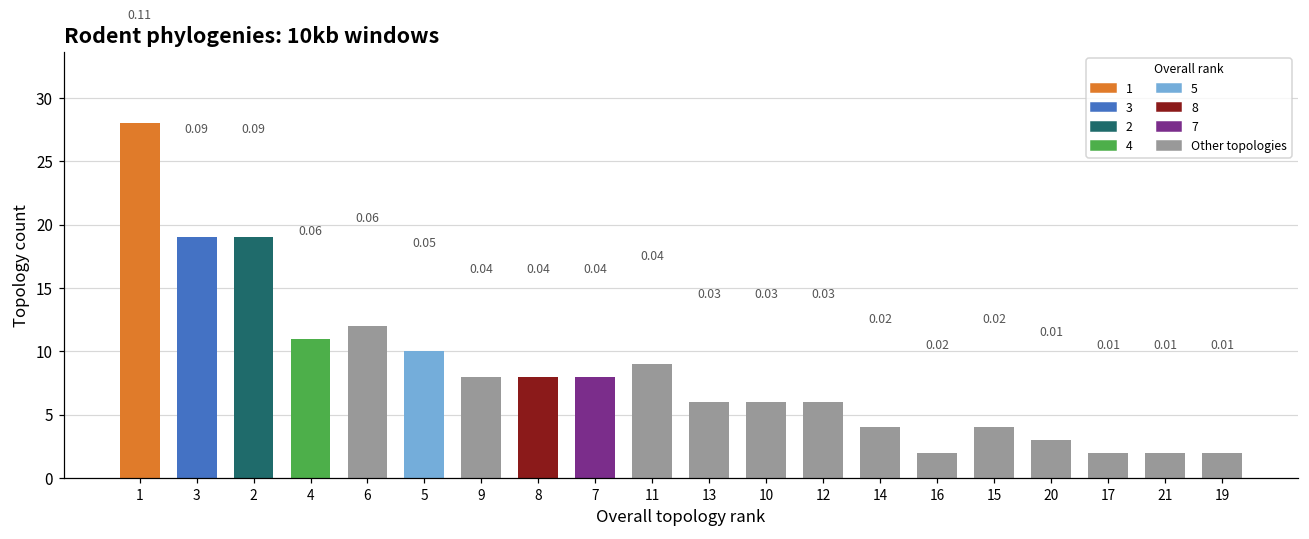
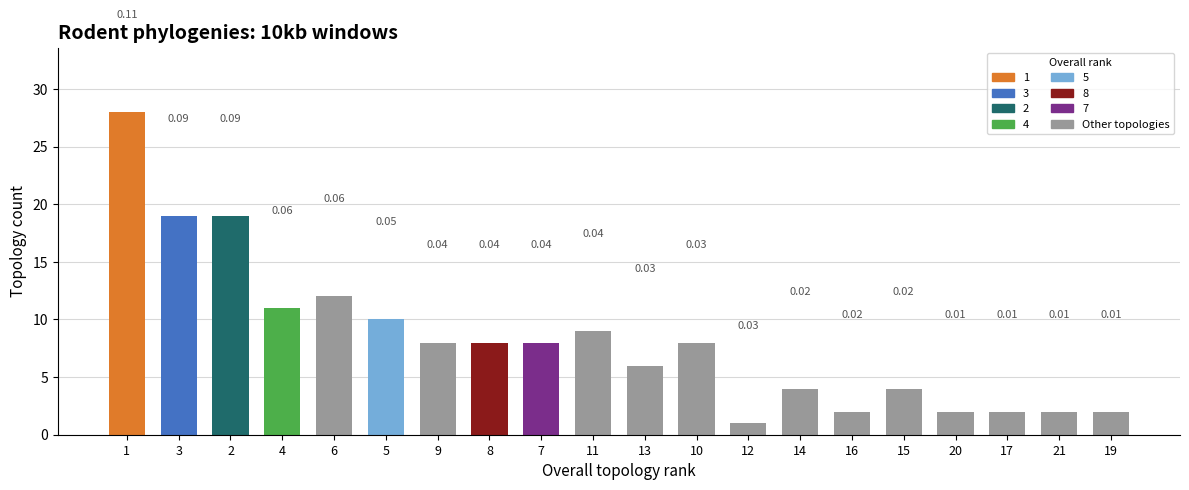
  {
    "1": 28,
    "3": 19,
    "2": 19,
    "4": 11,
    "6": 12,
    "5": 10,
    "9": 8,
    "8": 8,
    "7": 8,
    "11": 9,
    "13": 6,
-   "10": 6,
-   "12": 6,
+   "10": 8,
+   "12": 1,
    "14": 4,
    "16": 2,
    "15": 4,
-   "20": 3,
+   "20": 2,
    "17": 2,
    "21": 2,
    "19": 2
  }
